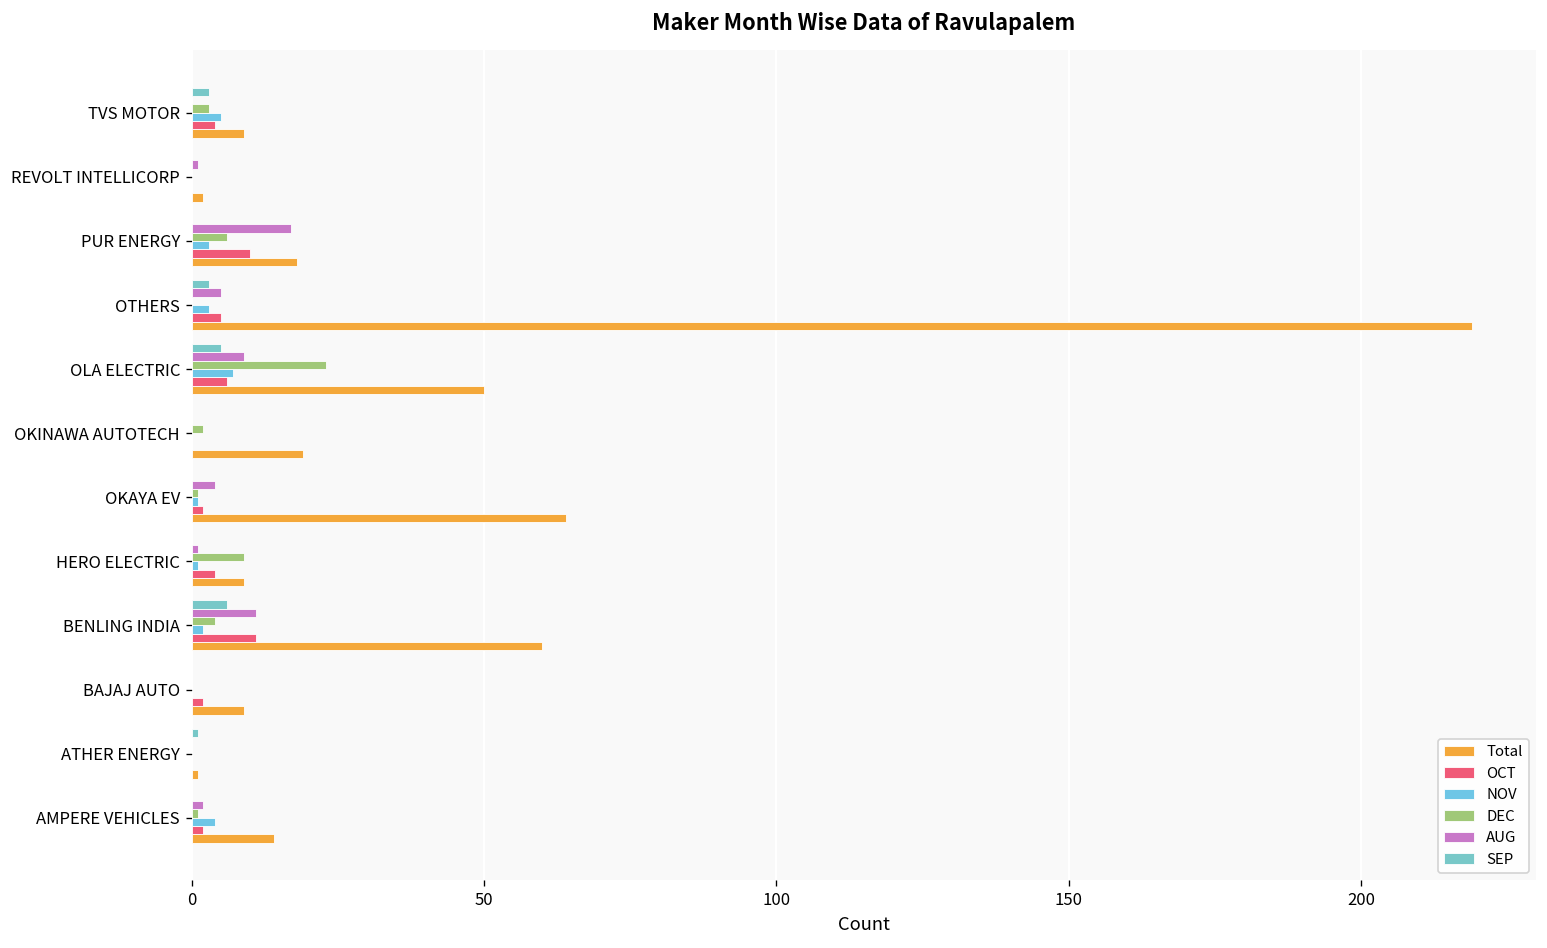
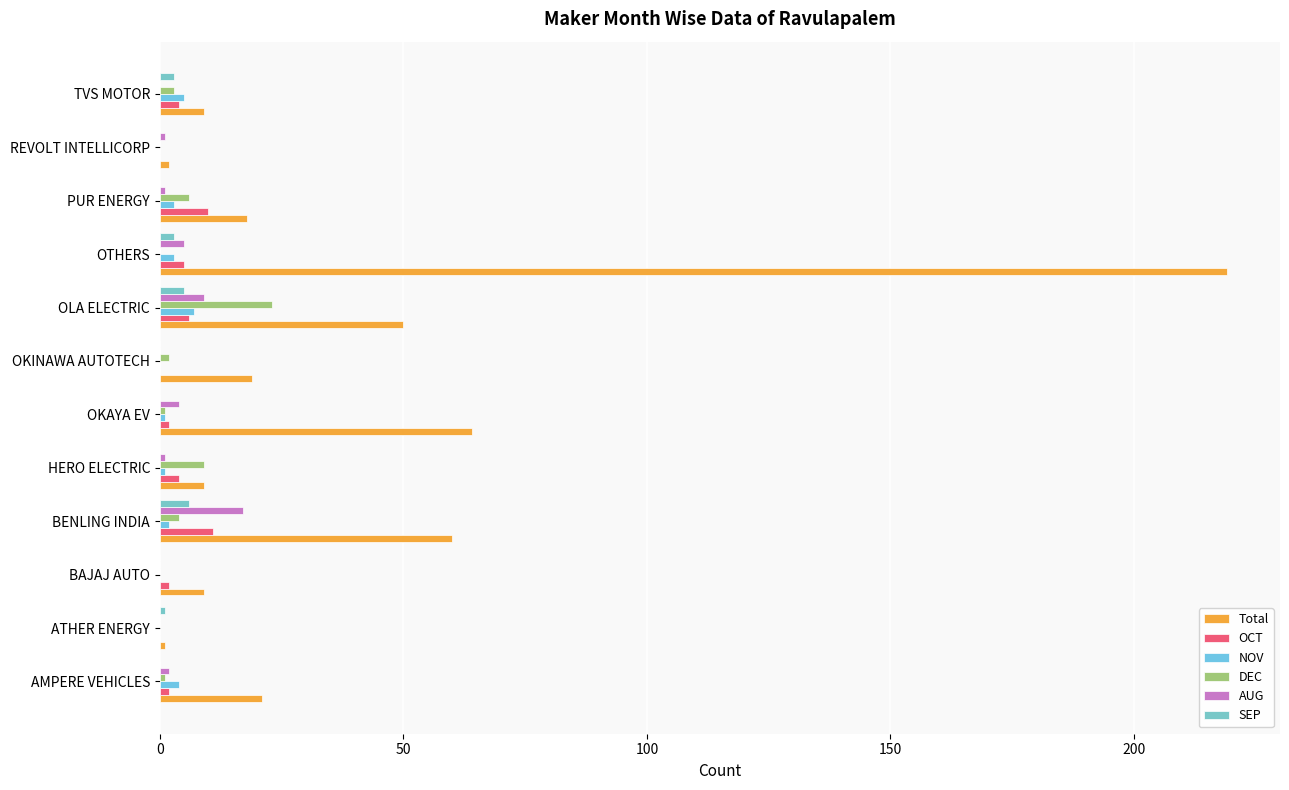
  {
    "Total": {
      "TVS MOTOR": 9,
      "REVOLT INTELLICORP": 2,
      "PUR ENERGY": 18,
      "OTHERS": 219,
      "OLA ELECTRIC": 50,
      "OKINAWA AUTOTECH": 19,
      "OKAYA EV": 64,
      "HERO ELECTRIC": 9,
      "BENLING INDIA": 60,
      "BAJAJ AUTO": 9,
      "ATHER ENERGY": 1,
-     "AMPERE VEHICLES": 14
+     "AMPERE VEHICLES": 21
    },
    "OCT": {
      "TVS MOTOR": 4,
      "REVOLT INTELLICORP": 0,
      "PUR ENERGY": 10,
      "OTHERS": 5,
      "OLA ELECTRIC": 6,
      "OKINAWA AUTOTECH": 0,
      "OKAYA EV": 2,
      "HERO ELECTRIC": 4,
      "BENLING INDIA": 11,
      "BAJAJ AUTO": 2,
      "ATHER ENERGY": 0,
      "AMPERE VEHICLES": 2
    },
    "DEC": {
      "TVS MOTOR": 3,
      "REVOLT INTELLICORP": 0,
      "PUR ENERGY": 6,
      "OTHERS": 0,
      "OLA ELECTRIC": 23,
      "OKINAWA AUTOTECH": 2,
      "OKAYA EV": 1,
      "HERO ELECTRIC": 9,
      "BENLING INDIA": 4,
      "BAJAJ AUTO": 0,
      "ATHER ENERGY": 0,
      "AMPERE VEHICLES": 1
    },
    "AUG": {
      "TVS MOTOR": 0,
      "REVOLT INTELLICORP": 1,
-     "PUR ENERGY": 17,
+     "PUR ENERGY": 1,
      "OTHERS": 5,
      "OLA ELECTRIC": 9,
      "OKINAWA AUTOTECH": 0,
      "OKAYA EV": 4,
      "HERO ELECTRIC": 1,
-     "BENLING INDIA": 11,
+     "BENLING INDIA": 17,
      "BAJAJ AUTO": 0,
      "ATHER ENERGY": 0,
      "AMPERE VEHICLES": 2
    }
  }
